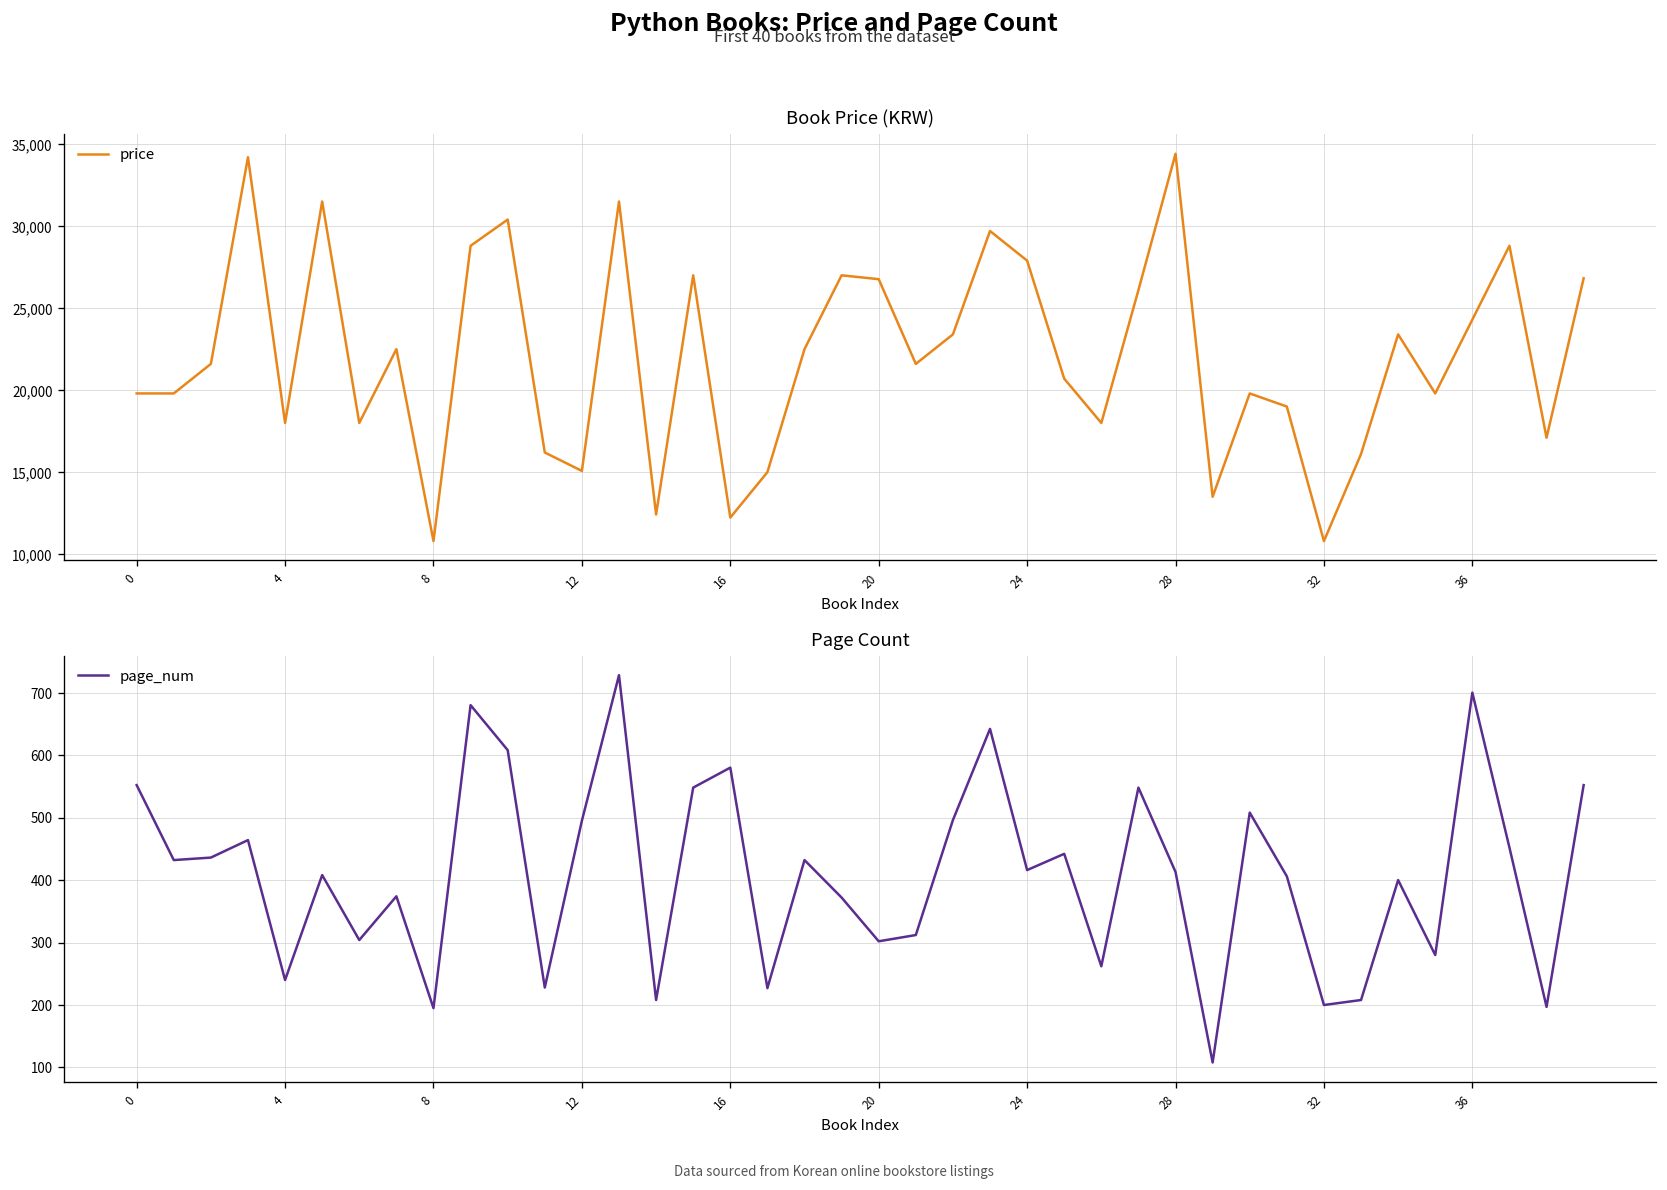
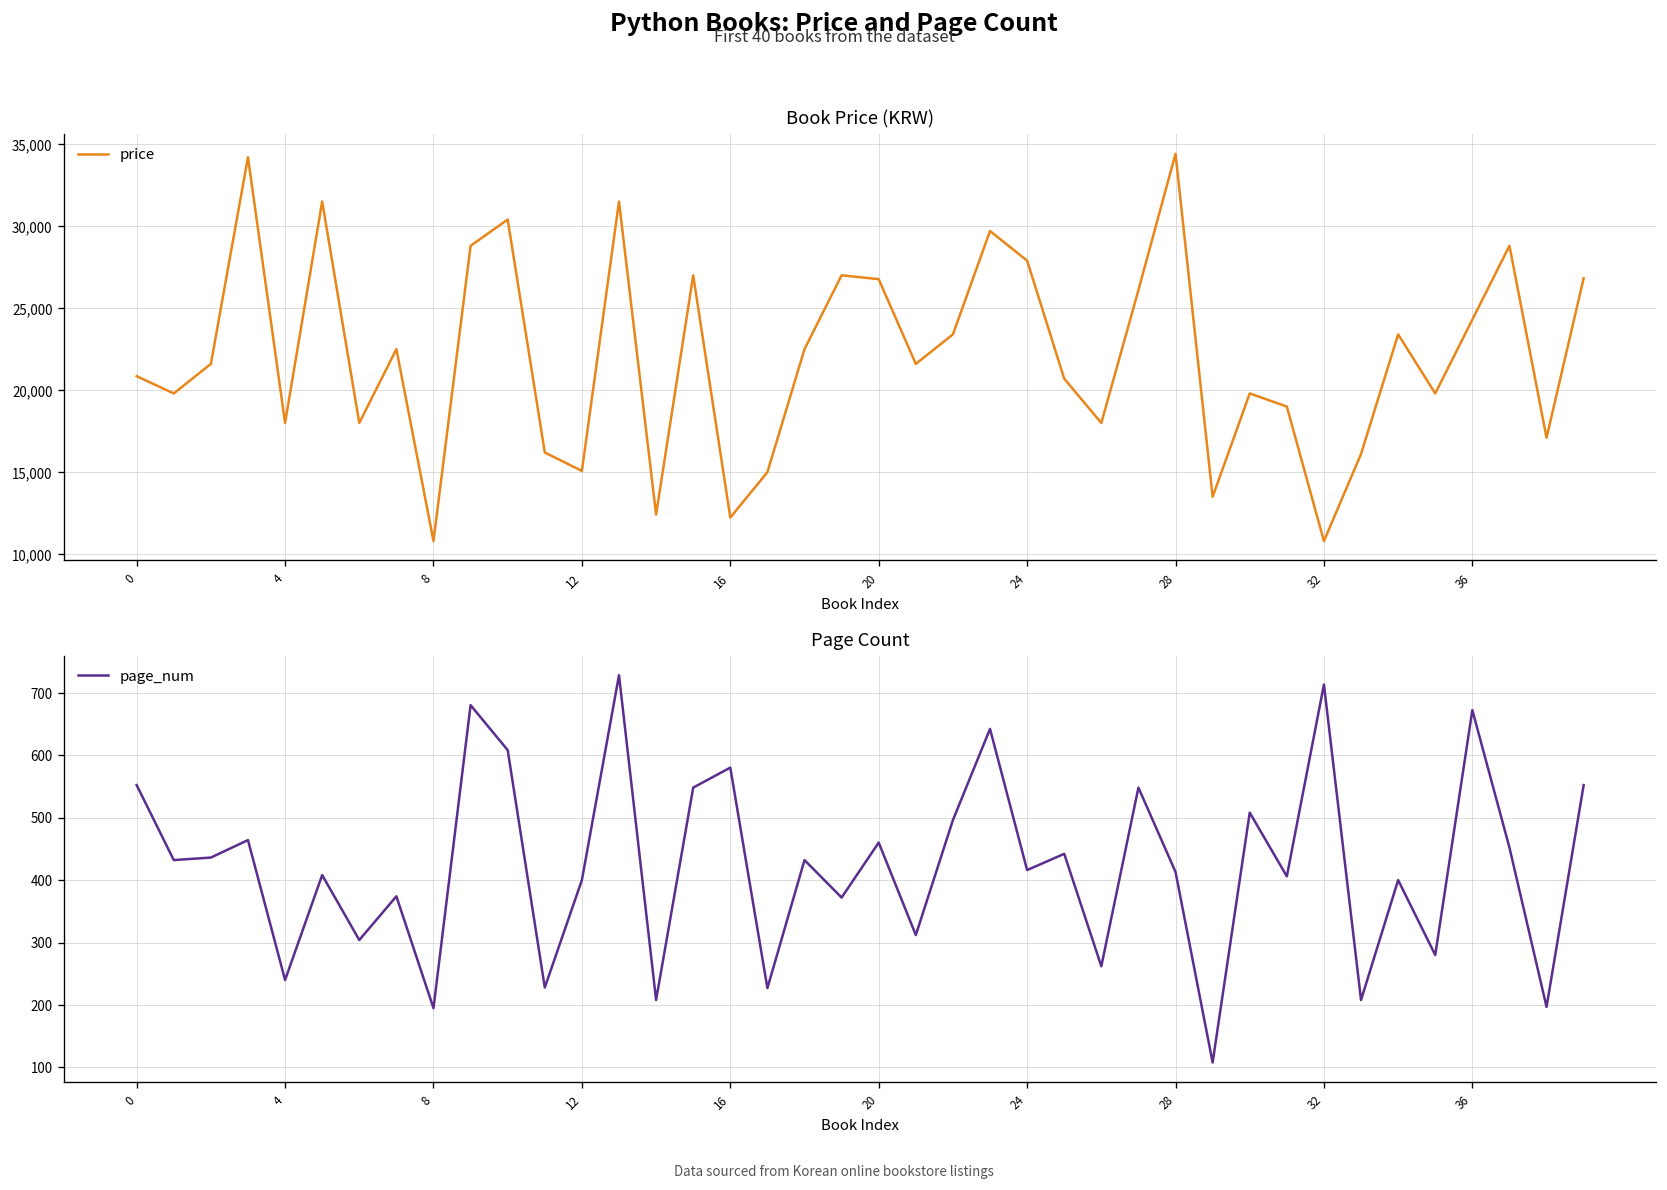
  {
    "Book Price (KRW)": {
-     "0": "19,800",
+     "0": "20,900",
      "4": "18,000",
      "8": "10,800",
      "12": "15,100",
      "16": "12,200",
      "20": "26,800",
      "24": "27,900",
      "28": "34,400",
      "32": "10,800",
      "36": "24,300"
    },
    "Page Count": {
      "0": "550",
      "4": "240",
      "8": "200",
-     "12": "500",
+     "12": "400",
      "16": "580",
-     "20": "300",
+     "20": "460",
      "24": "420",
      "28": "410",
-     "32": "200",
-     "36": "700"
+     "32": "710",
+     "36": "670"
    }
  }
